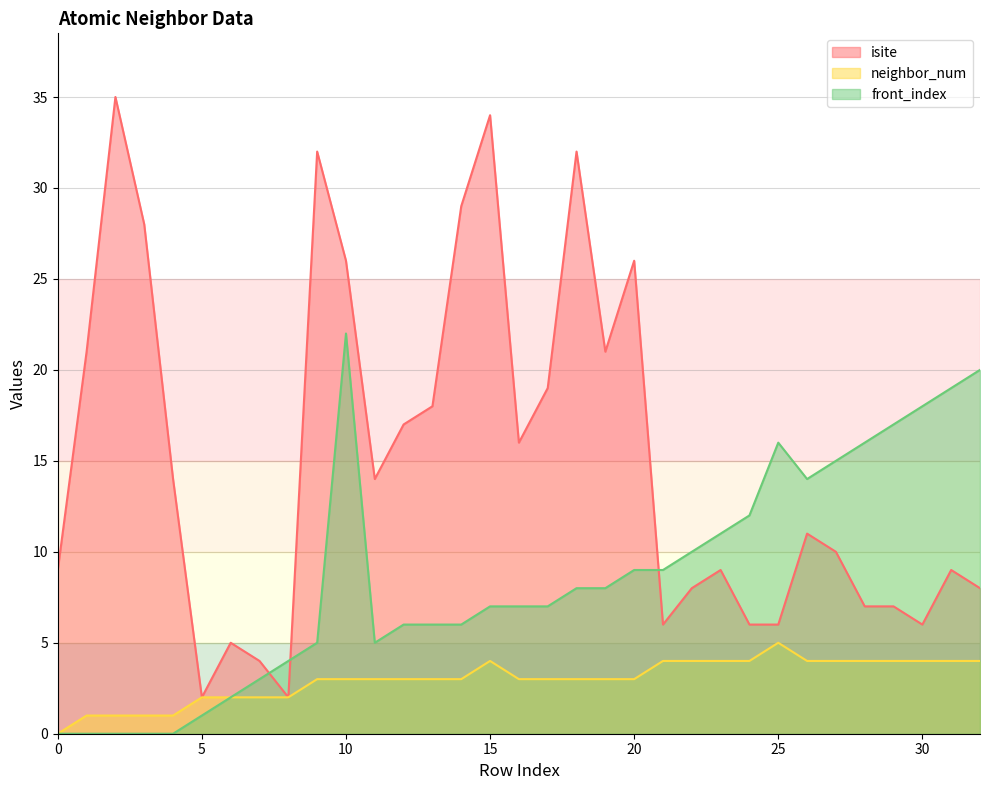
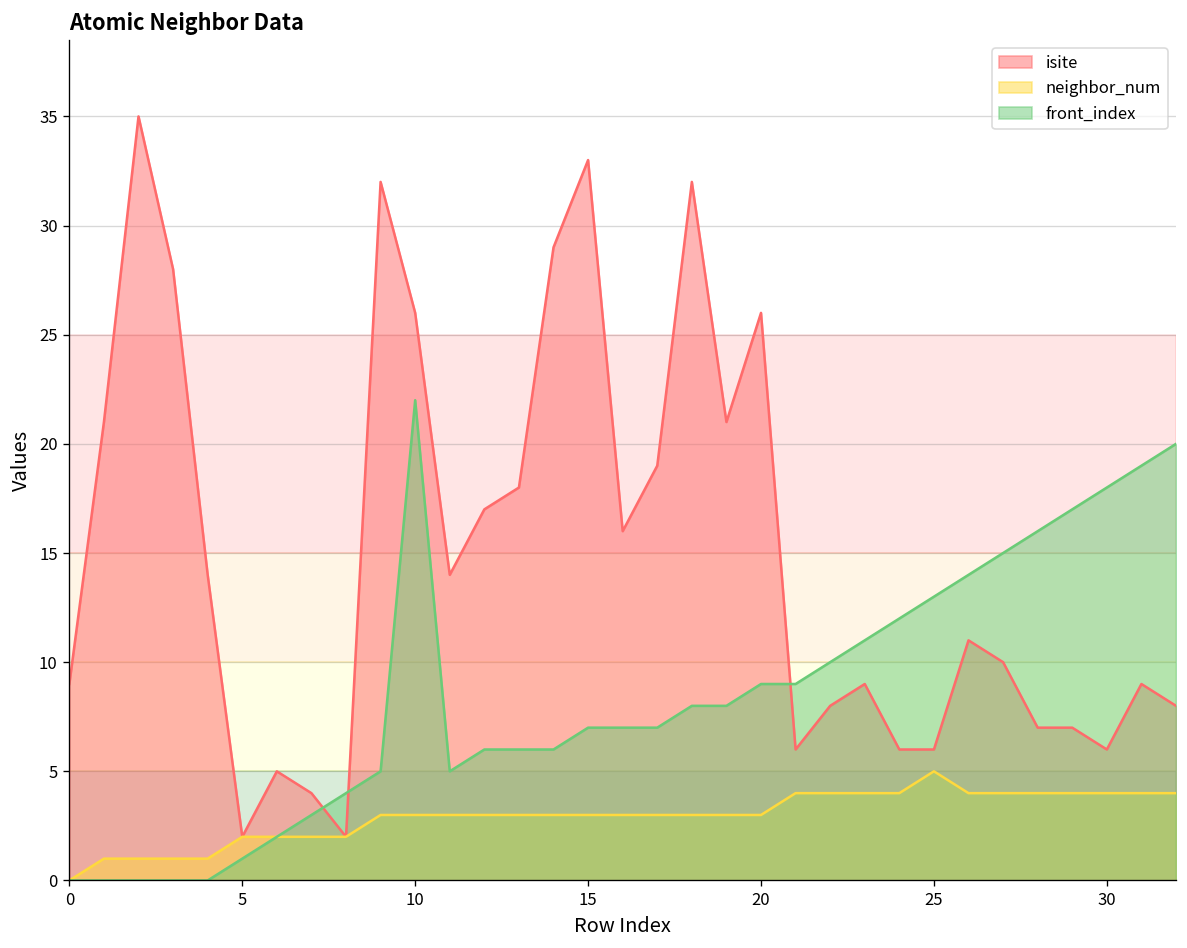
  {
    "isite": {
      "0": 9,
      "10": 26,
-     "15": 34,
+     "15": 33,
      "20": 26,
      "25": 6,
      "30": 6
    },
    "neighbor_num": {
      "10": 3,
-     "15": 4,
+     "15": 3,
      "20": 3,
      "25": 5,
      "30": 4
    },
    "front_index": {
      "5": 1,
      "10": 22,
      "15": 7,
      "20": 9,
-     "25": 16,
+     "25": 13,
      "30": 18
    }
  }
